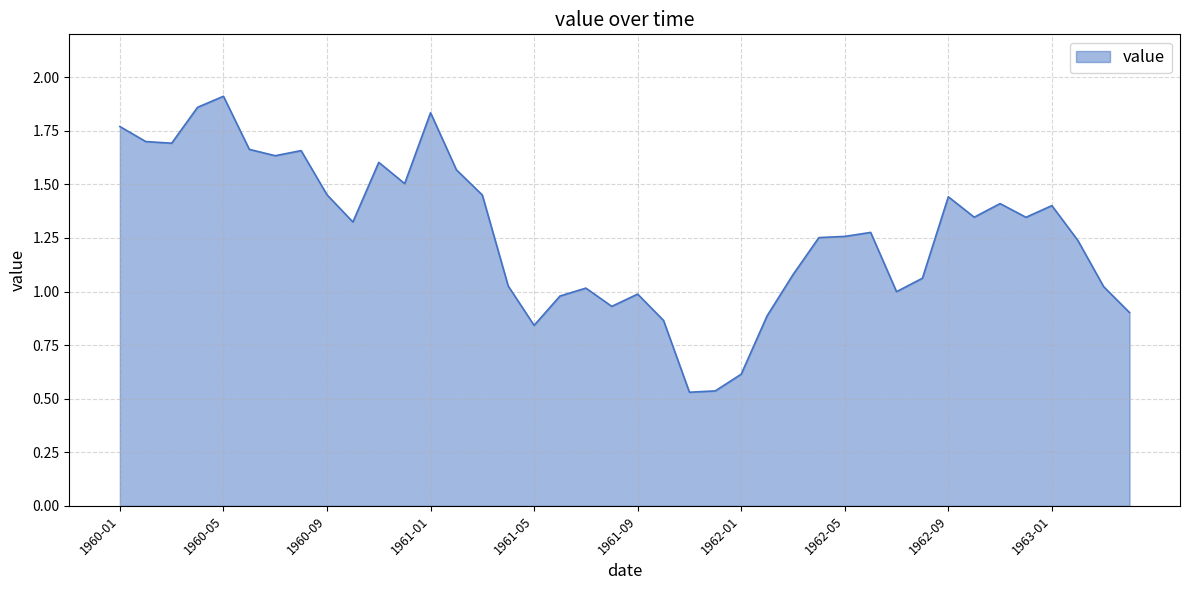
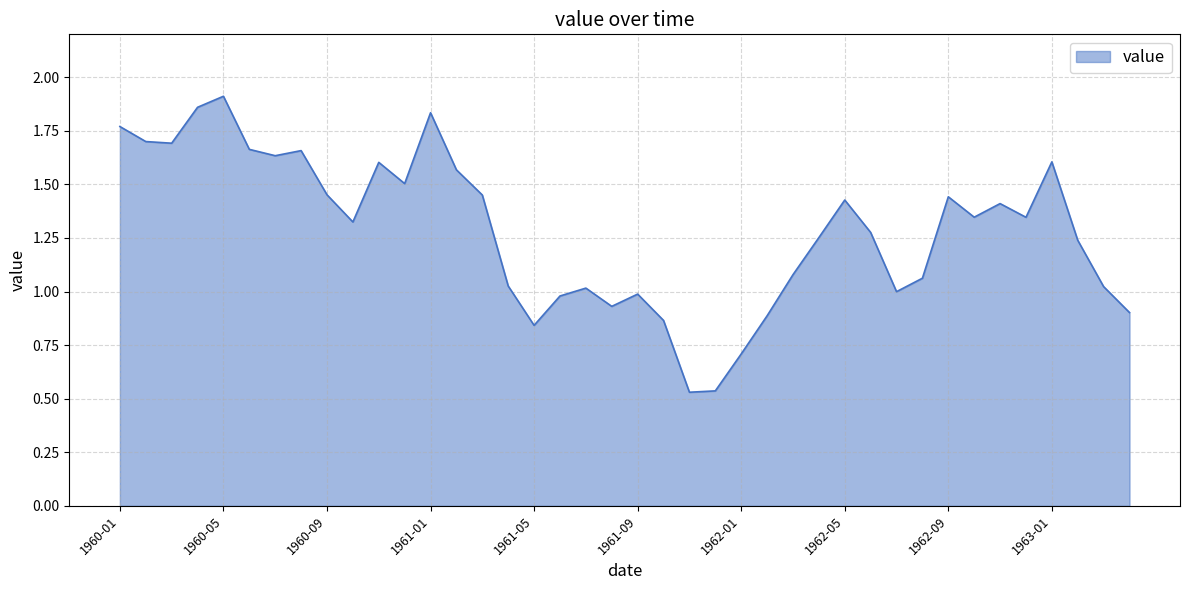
  {
    "1960-01": 1.77,
    "1960-05": 1.91,
    "1960-09": 1.45,
    "1961-01": 1.83,
    "1961-05": 0.84,
    "1961-09": 0.99,
-   "1962-01": 0.61,
-   "1962-05": 1.26,
+   "1962-01": 0.71,
+   "1962-05": 1.43,
    "1962-09": 1.44,
-   "1963-01": 1.40
+   "1963-01": 1.60
  }
